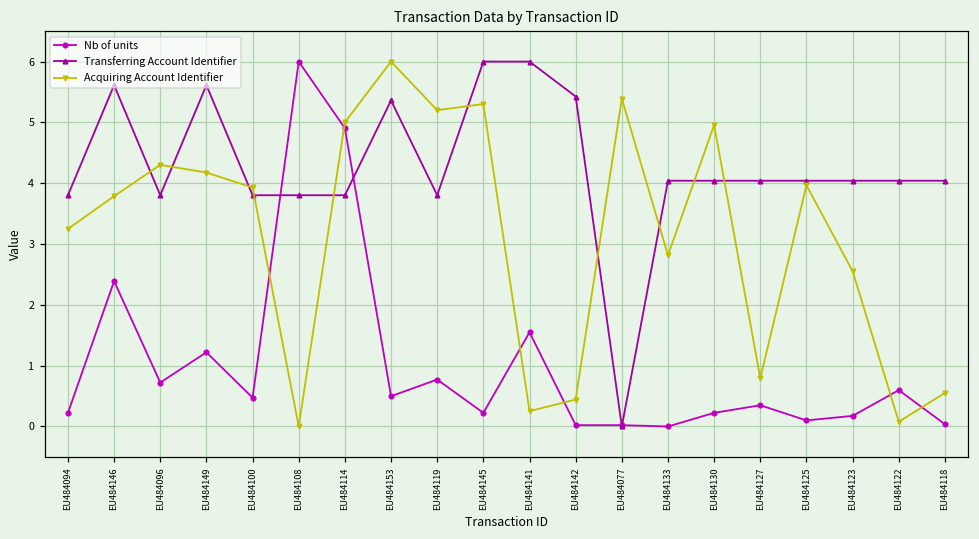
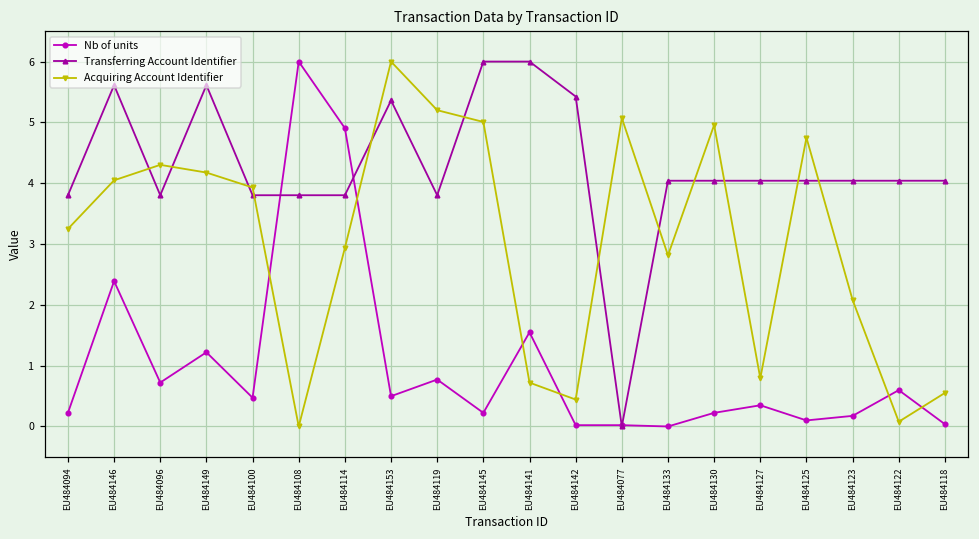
  {
    "Acquiring Account Identifier": {
      "EU484094": 3.2,
-     "EU484146": 3.8,
+     "EU484146": 4.0,
      "EU484096": 4.3,
      "EU484149": 4.2,
      "EU484100": 3.9,
      "EU484108": 0.0,
-     "EU484114": 5.0,
+     "EU484114": 2.9,
      "EU484153": 6.0,
      "EU484119": 5.2,
-     "EU484145": 5.3,
-     "EU484141": 0.3,
+     "EU484145": 5.0,
+     "EU484141": 0.7,
      "EU484142": 0.4,
-     "EU484077": 5.4,
+     "EU484077": 5.1,
      "EU484133": 2.8,
      "EU484130": 5.0,
      "EU484127": 0.8,
-     "EU484125": 4.0,
-     "EU484123": 2.6,
+     "EU484125": 4.7,
+     "EU484123": 2.1,
      "EU484122": 0.1,
      "EU484118": 0.6
    }
  }
